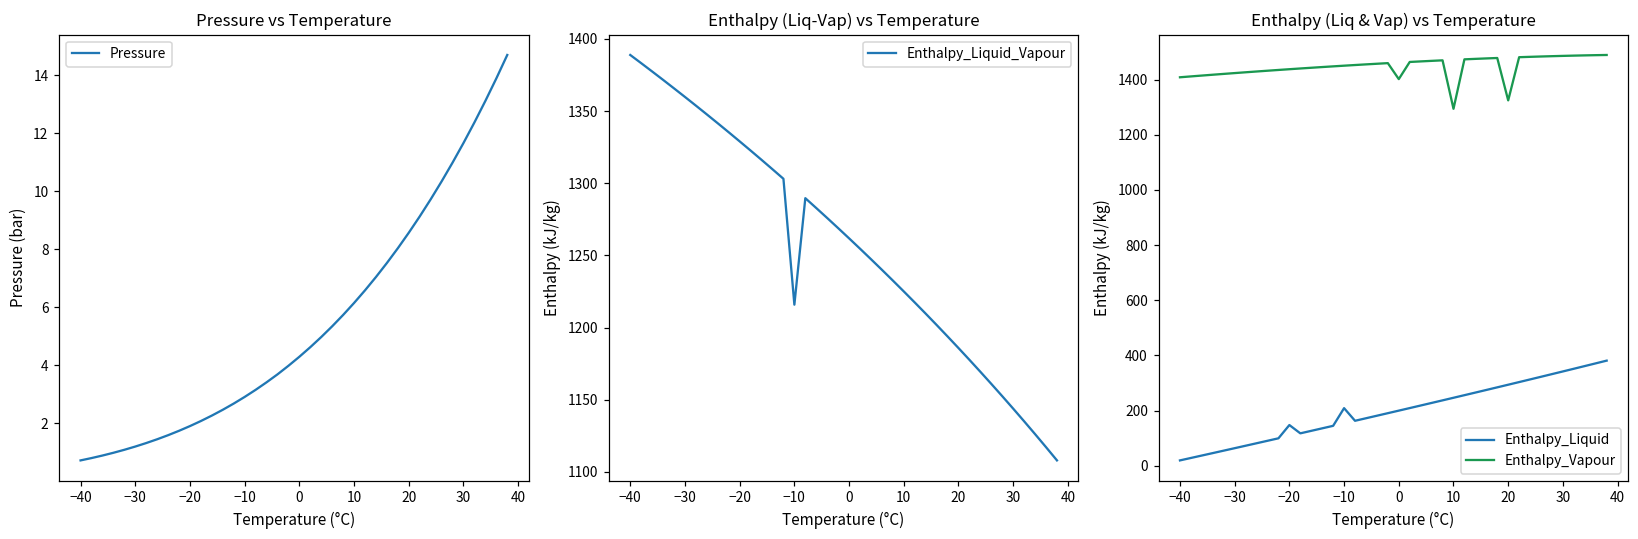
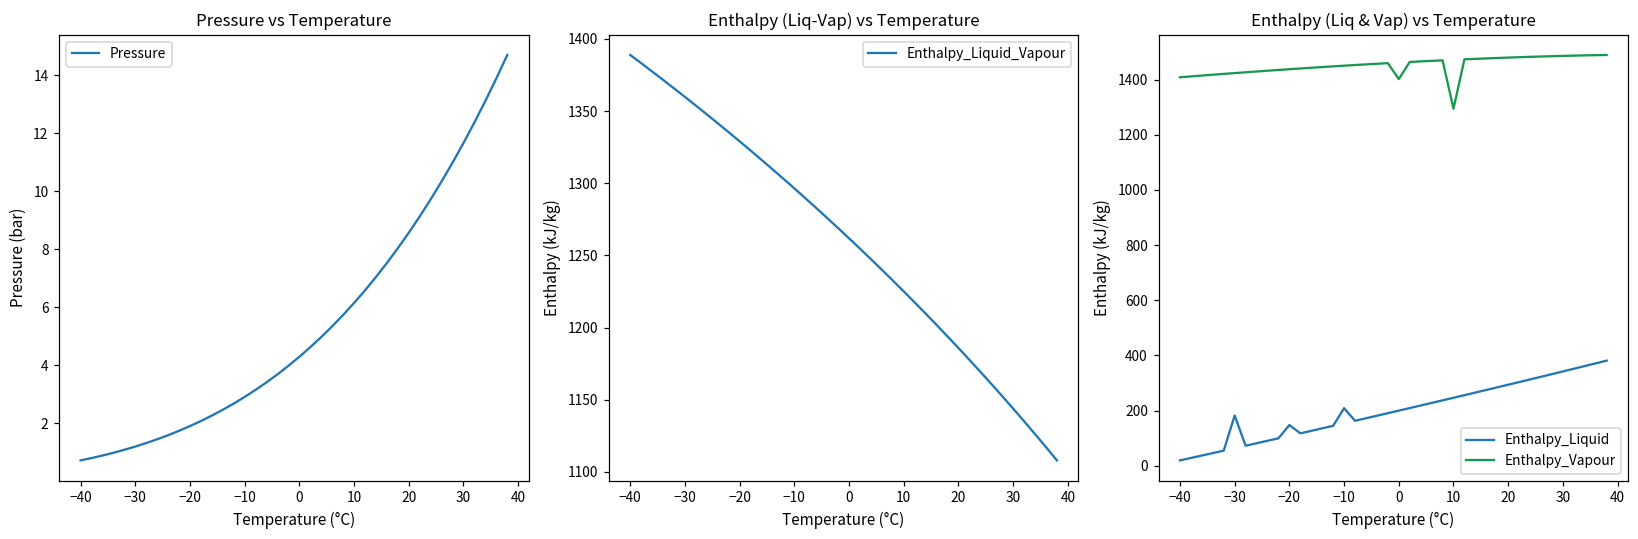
  {
    "Pressure vs Temperature": {
      "−40": 0.7,
      "−30": 1.2,
      "−20": 1.9,
      "−10": 2.9,
      "0": 4.3,
      "10": 6.2,
      "20": 8.6,
      "30": 11.7
    },
    "Enthalpy (Liq-Vap) vs Temperature": {
      "−40": 1389,
      "−30": 1360,
      "−20": 1329,
-     "−10": 1216,
+     "−10": 1296,
      "0": 1262,
      "10": 1225,
      "20": 1186,
      "30": 1144
    },
    "Enthalpy (Liq & Vap) vs Temperature": {
      "Enthalpy_Liquid": {
        "−40": 20,
-       "−30": 60,
+       "−30": 180,
        "−20": 150,
        "−10": 210,
        "0": 200,
        "10": 250,
        "20": 290,
        "30": 340
      },
      "Enthalpy_Vapour": {
        "−40": 1410,
        "−30": 1420,
        "−20": 1440,
        "−10": 1450,
        "0": 1400,
        "10": 1290,
-       "20": 1320,
+       "20": 1480,
        "30": 1490
      }
    }
  }
